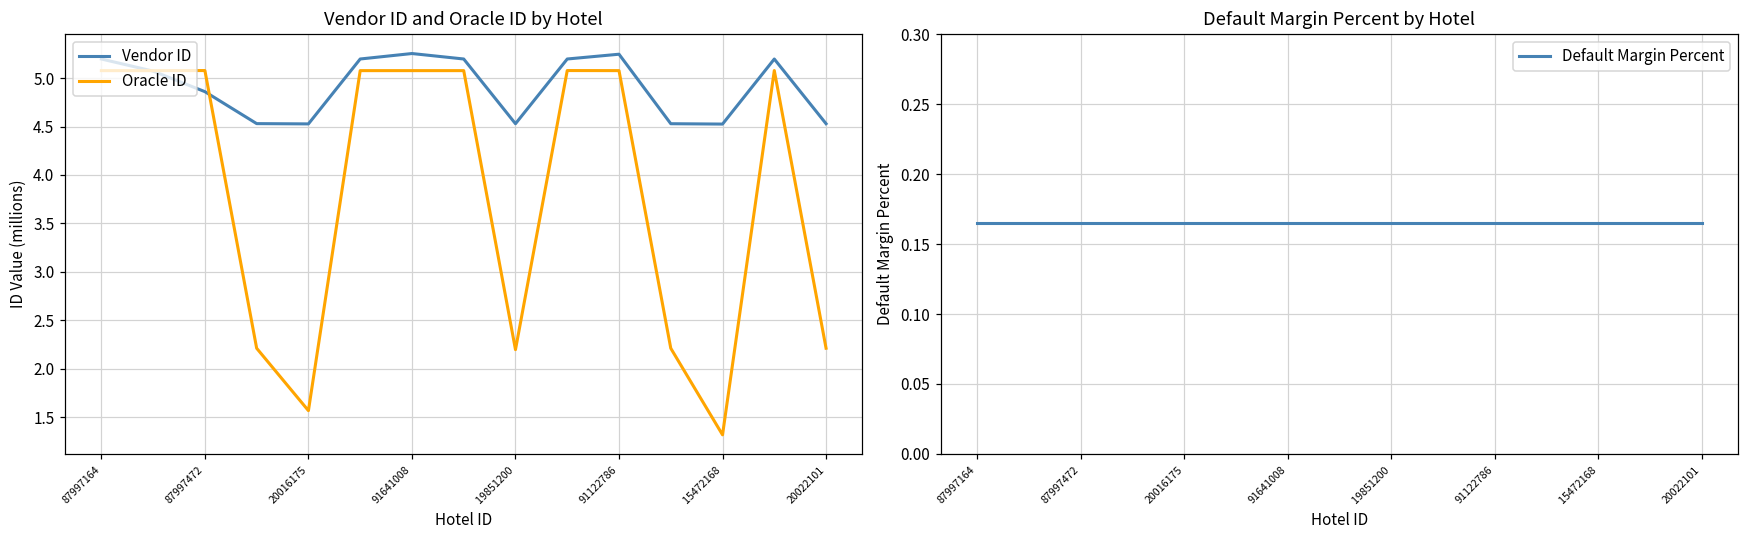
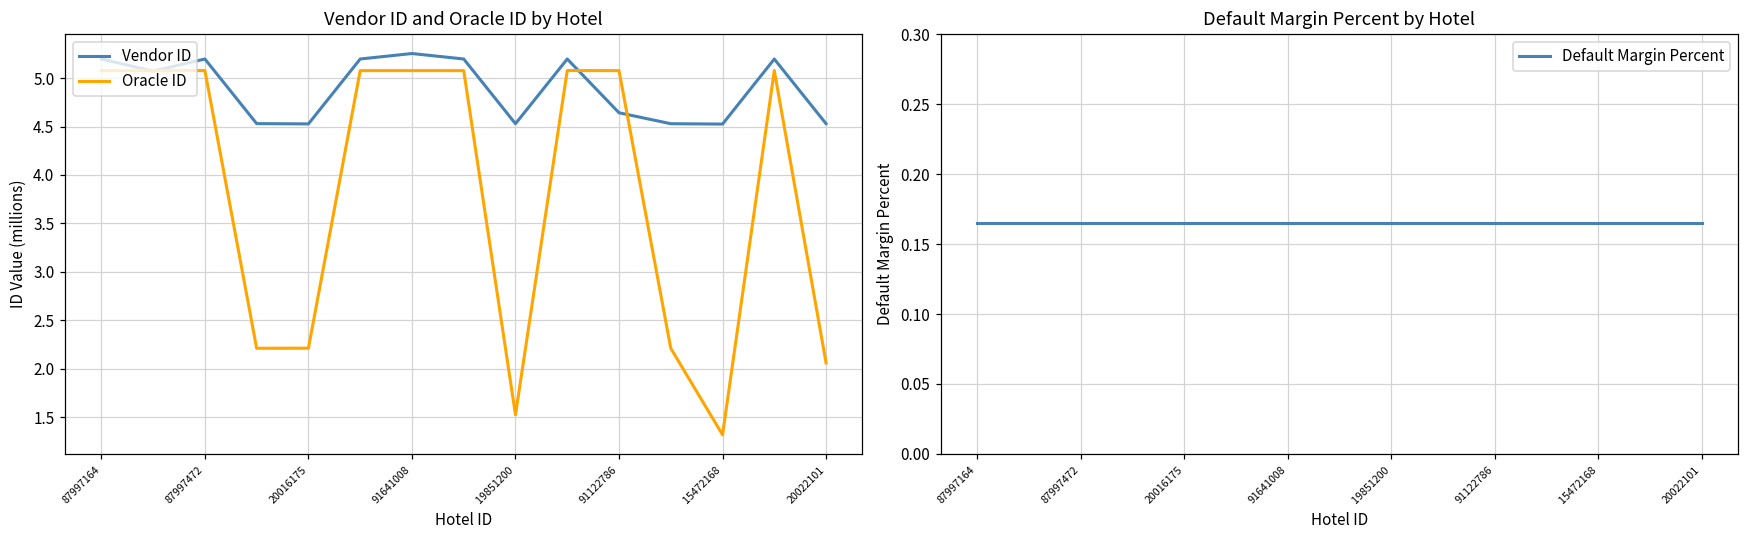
  {
    "Vendor ID and Oracle ID by Hotel": {
      "Vendor ID": {
-       "87997472": 4.9,
+       "87997472": 5.2,
        "20016175": 4.5,
        "91641008": 5.3,
        "19851200": 4.5,
-       "91122786": 5.2,
+       "91122786": 4.6,
        "15472168": 4.5,
        "20022101": 4.5
      },
      "Oracle ID": {
        "87997472": 5.1,
-       "20016175": 1.6,
+       "20016175": 2.2,
        "91641008": 5.1,
-       "19851200": 2.2,
+       "19851200": 1.5,
        "91122786": 5.1,
        "15472168": 1.3,
-       "20022101": 2.2
+       "20022101": 2.1
      }
    },
    "Default Margin Percent by Hotel": {
      "87997164": 0.165,
      "87997472": 0.165,
      "20016175": 0.165,
      "91641008": 0.165,
      "19851200": 0.165,
      "91122786": 0.165,
      "15472168": 0.165,
      "20022101": 0.165
    }
  }
